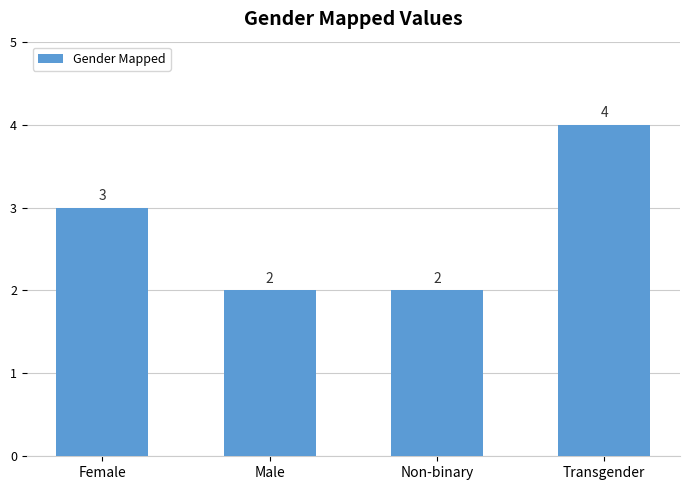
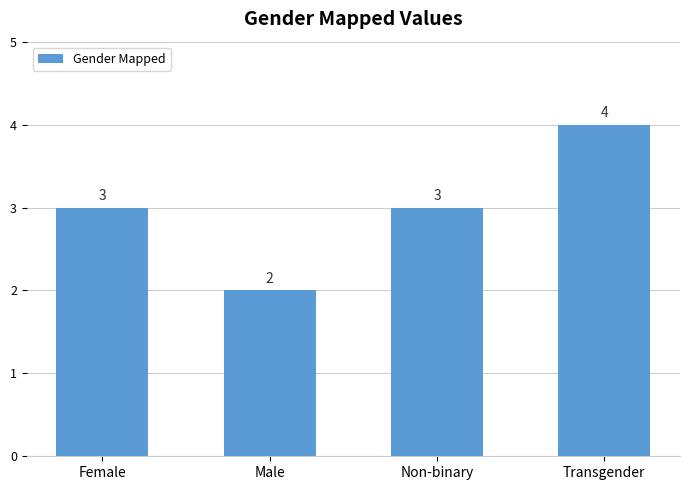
  {
    "Female": 3,
    "Male": 2,
-   "Non-binary": 2,
+   "Non-binary": 3,
    "Transgender": 4
  }
